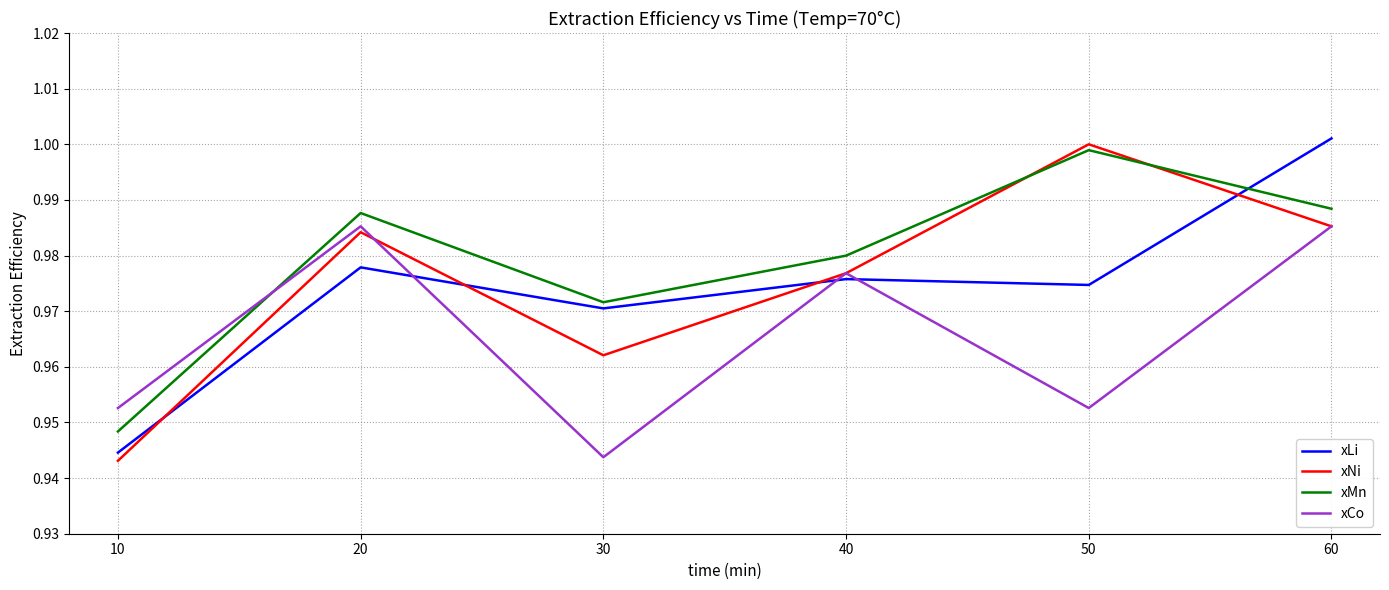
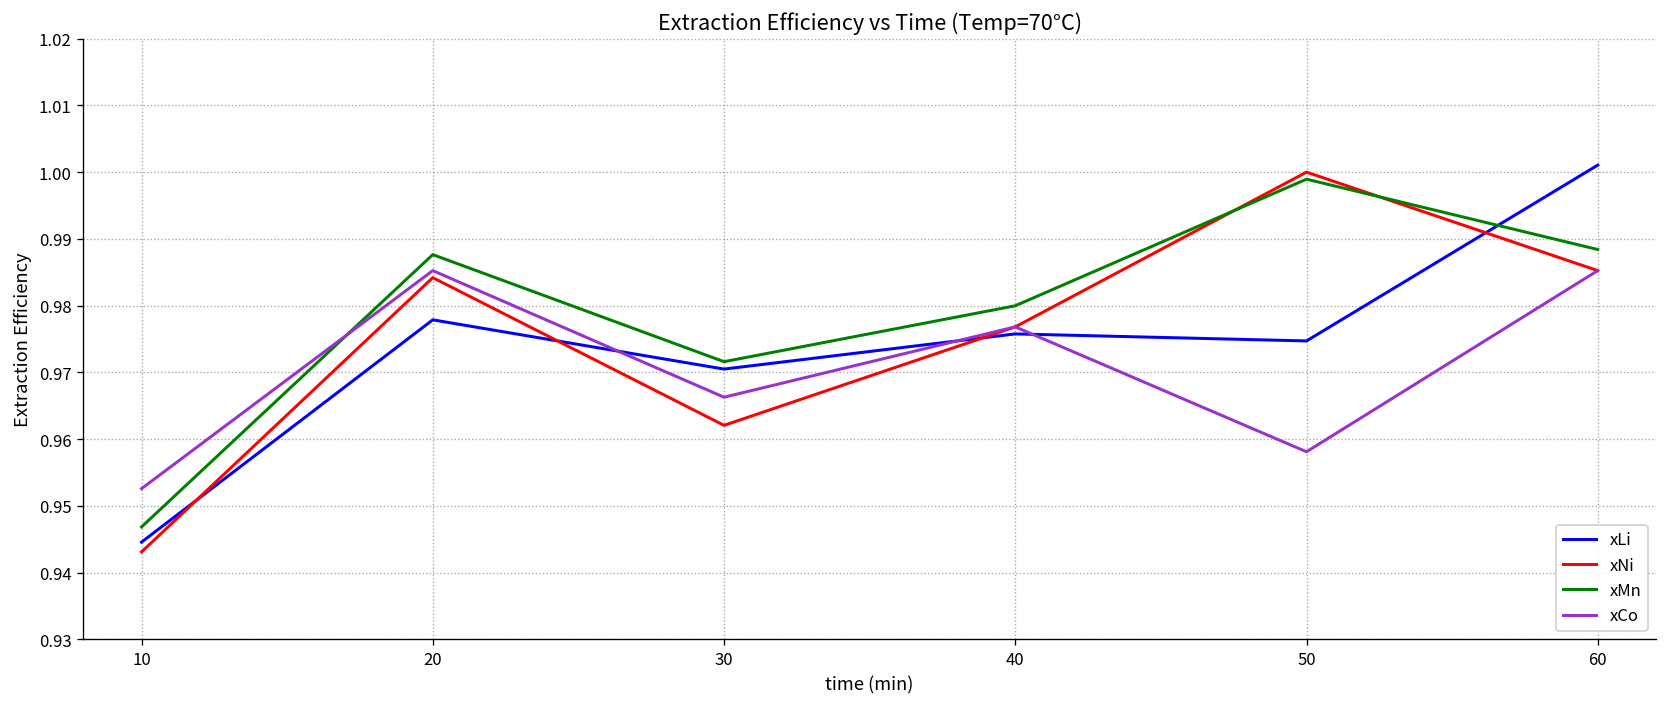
  {
    "xLi": {
      "10": 0.945,
      "20": 0.978,
      "30": 0.971,
      "40": 0.976,
      "50": 0.975,
      "60": 1.001
    },
    "xNi": {
      "10": 0.943,
      "20": 0.984,
      "30": 0.962,
      "50": 1.000
    },
    "xMn": {
-     "10": 0.948,
+     "10": 0.947,
      "20": 0.988,
      "30": 0.972,
      "40": 0.980,
      "50": 0.999,
      "60": 0.988
    },
    "xCo": {
      "10": 0.953,
      "20": 0.985,
-     "30": 0.944,
-     "50": 0.953
+     "30": 0.966,
+     "50": 0.958
    }
  }
